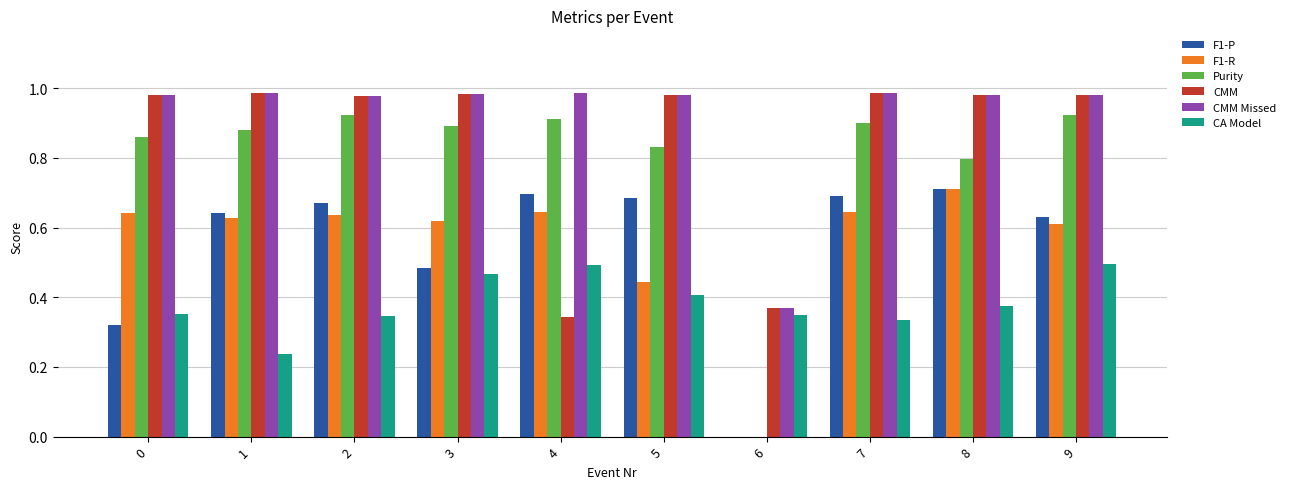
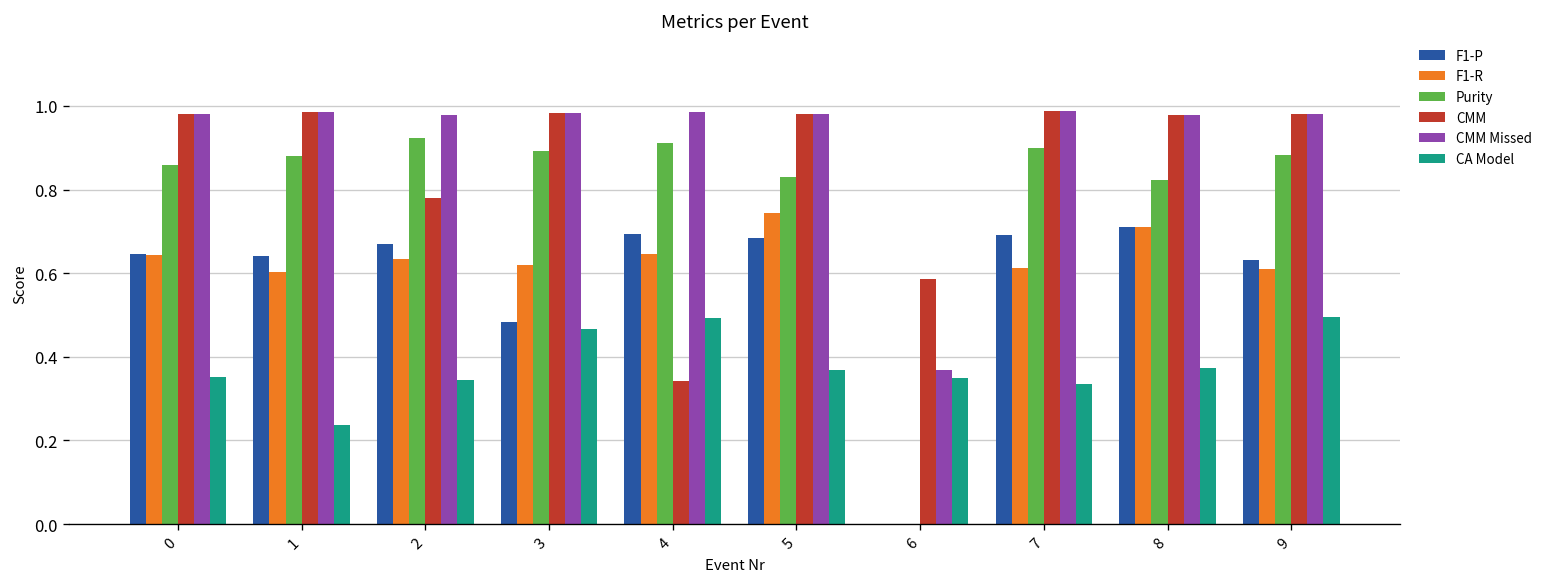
  {
    "F1-P": {
-     "0": 0.32,
+     "0": 0.65,
      "1": 0.64,
      "2": 0.67,
      "3": 0.48,
      "4": 0.69,
      "5": 0.68,
      "6": 0.00,
      "7": 0.69,
      "8": 0.71,
      "9": 0.63
    },
    "F1-R": {
      "0": 0.64,
-     "1": 0.63,
+     "1": 0.60,
      "2": 0.64,
      "3": 0.62,
      "4": 0.65,
-     "5": 0.44,
+     "5": 0.74,
      "6": 0.00,
-     "7": 0.65,
+     "7": 0.61,
      "8": 0.71,
      "9": 0.61
    },
    "Purity": {
      "0": 0.86,
      "1": 0.88,
      "2": 0.92,
      "3": 0.89,
      "4": 0.91,
      "5": 0.83,
      "6": 0.00,
      "7": 0.90,
-     "8": 0.80,
-     "9": 0.92
+     "8": 0.82,
+     "9": 0.88
    },
    "CMM": {
      "0": 0.98,
      "1": 0.99,
-     "2": 0.98,
+     "2": 0.78,
      "3": 0.98,
      "4": 0.34,
      "5": 0.98,
-     "6": 0.37,
+     "6": 0.59,
      "7": 0.99,
      "8": 0.98,
      "9": 0.98
    },
    "CMM Missed": {
      "0": 0.98,
      "1": 0.99,
      "2": 0.98,
      "3": 0.98,
      "4": 0.98,
      "5": 0.98,
      "6": 0.37,
      "7": 0.99,
      "8": 0.98,
      "9": 0.98
    },
    "CA Model": {
      "0": 0.35,
      "1": 0.24,
      "2": 0.35,
      "3": 0.47,
      "4": 0.49,
-     "5": 0.41,
+     "5": 0.37,
      "6": 0.35,
      "7": 0.34,
      "8": 0.37,
      "9": 0.50
    }
  }
